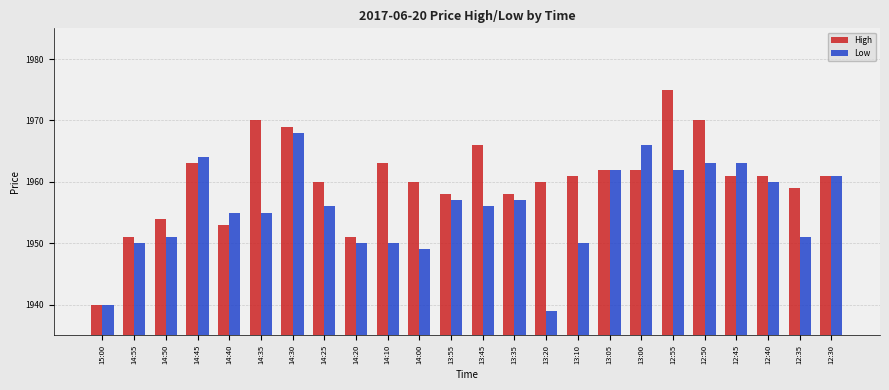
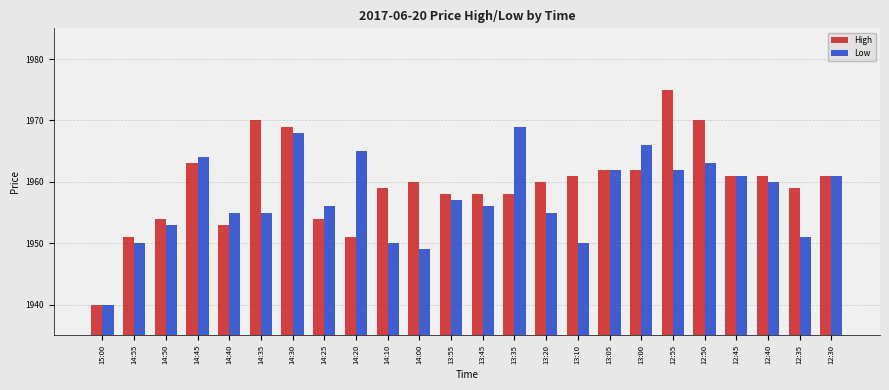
  {
    "High": {
      "15:00": 1940,
      "14:55": 1951,
      "14:50": 1954,
      "14:45": 1963,
      "14:40": 1953,
      "14:35": 1970,
      "14:30": 1969,
-     "14:25": 1960,
+     "14:25": 1954,
      "14:20": 1951,
-     "14:10": 1963,
+     "14:10": 1959,
      "14:00": 1960,
      "13:55": 1958,
-     "13:45": 1966,
+     "13:45": 1958,
      "13:35": 1958,
      "13:20": 1960,
      "13:10": 1961,
      "13:05": 1962,
      "13:00": 1962,
      "12:55": 1975,
      "12:50": 1970,
      "12:45": 1961,
      "12:40": 1961,
      "12:35": 1959,
      "12:30": 1961
    },
    "Low": {
      "15:00": 1940,
      "14:55": 1950,
-     "14:50": 1951,
+     "14:50": 1953,
      "14:45": 1964,
      "14:40": 1955,
      "14:35": 1955,
      "14:30": 1968,
      "14:25": 1956,
-     "14:20": 1950,
+     "14:20": 1965,
      "14:10": 1950,
      "14:00": 1949,
      "13:55": 1957,
      "13:45": 1956,
-     "13:35": 1957,
-     "13:20": 1939,
+     "13:35": 1969,
+     "13:20": 1955,
      "13:10": 1950,
      "13:05": 1962,
      "13:00": 1966,
      "12:55": 1962,
      "12:50": 1963,
-     "12:45": 1963,
+     "12:45": 1961,
      "12:40": 1960,
      "12:35": 1951,
      "12:30": 1961
    }
  }
